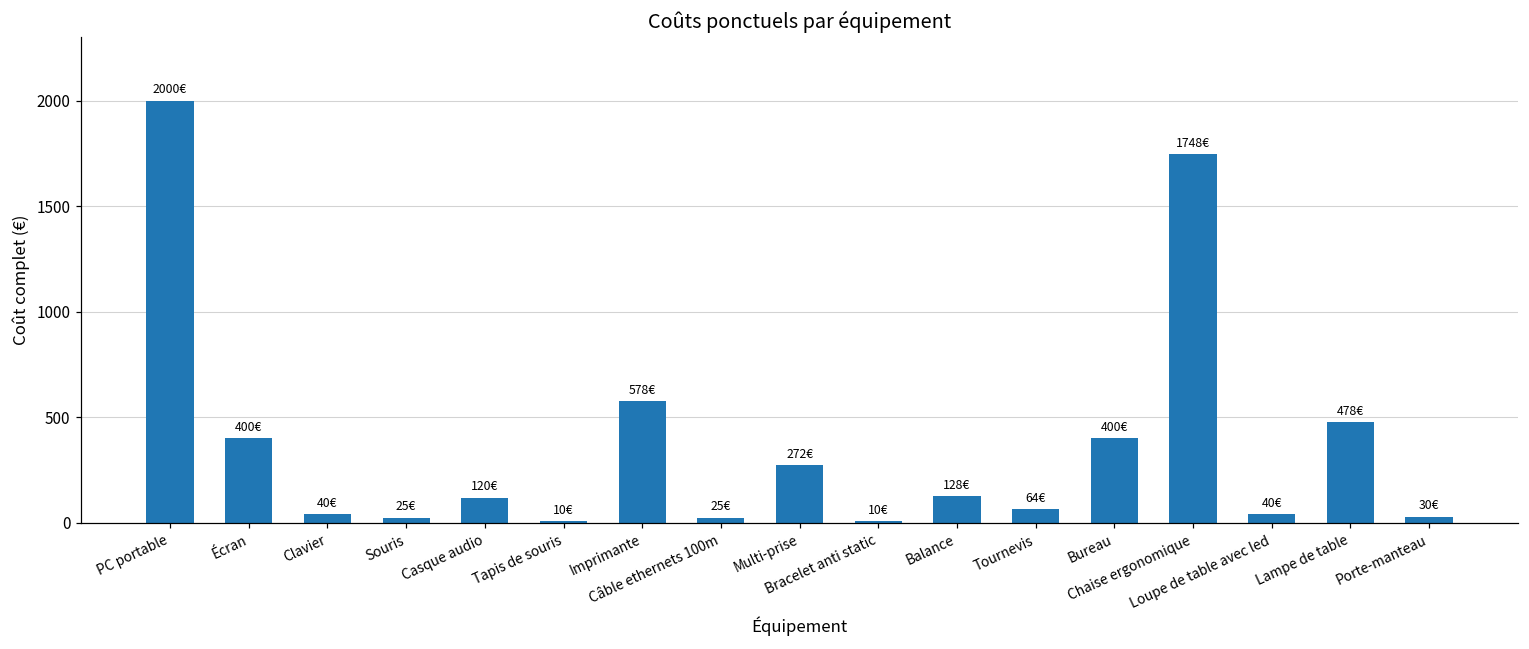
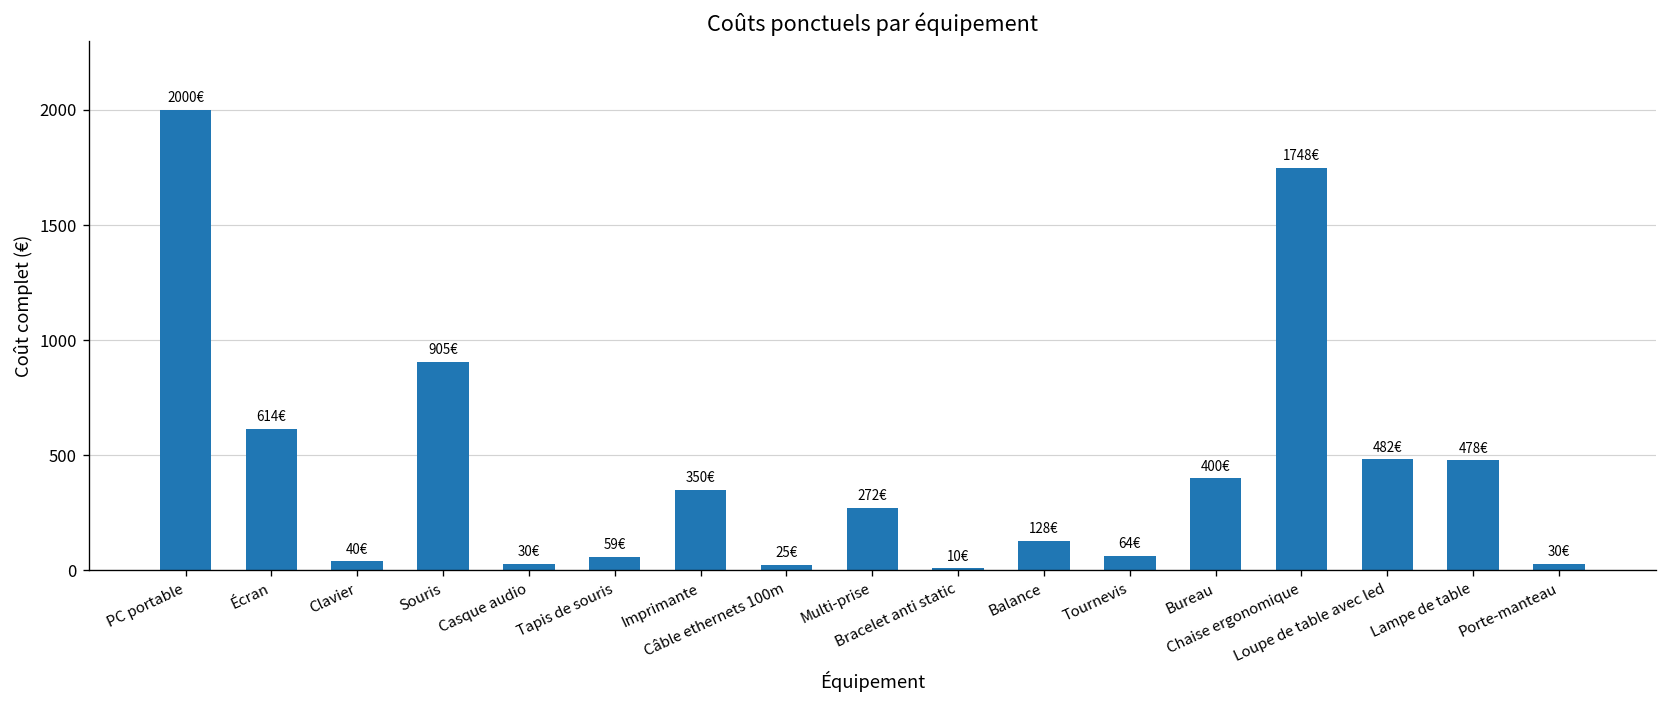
  {
    "PC portable": "2000€",
-   "Écran": "400€",
+   "Écran": "614€",
    "Clavier": "40€",
-   "Souris": "25€",
-   "Casque audio": "120€",
-   "Tapis de souris": "10€",
-   "Imprimante": "578€",
+   "Souris": "905€",
+   "Casque audio": "30€",
+   "Tapis de souris": "59€",
+   "Imprimante": "350€",
    "Câble ethernets 100m": "25€",
    "Multi-prise": "272€",
    "Bracelet anti static": "10€",
    "Balance": "128€",
    "Tournevis": "64€",
    "Bureau": "400€",
    "Chaise ergonomique": "1748€",
-   "Loupe de table avec led": "40€",
+   "Loupe de table avec led": "482€",
    "Lampe de table": "478€",
    "Porte-manteau": "30€"
  }
